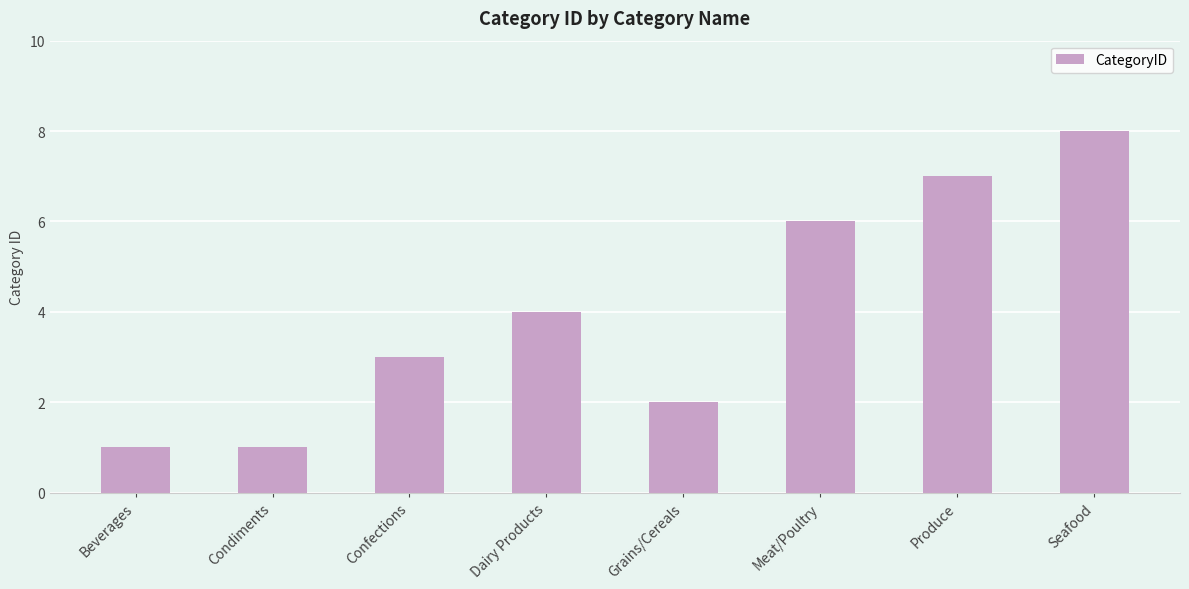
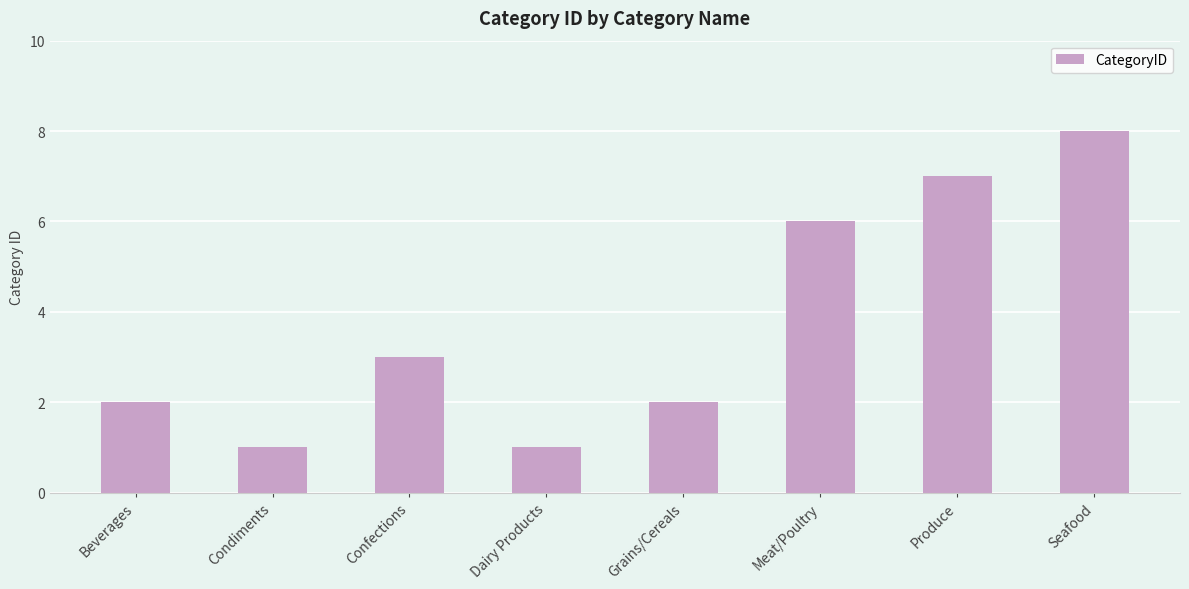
  {
-   "Beverages": 1,
+   "Beverages": 2,
    "Condiments": 1,
    "Confections": 3,
-   "Dairy Products": 4,
+   "Dairy Products": 1,
    "Grains/Cereals": 2,
    "Meat/Poultry": 6,
    "Produce": 7,
    "Seafood": 8
  }
